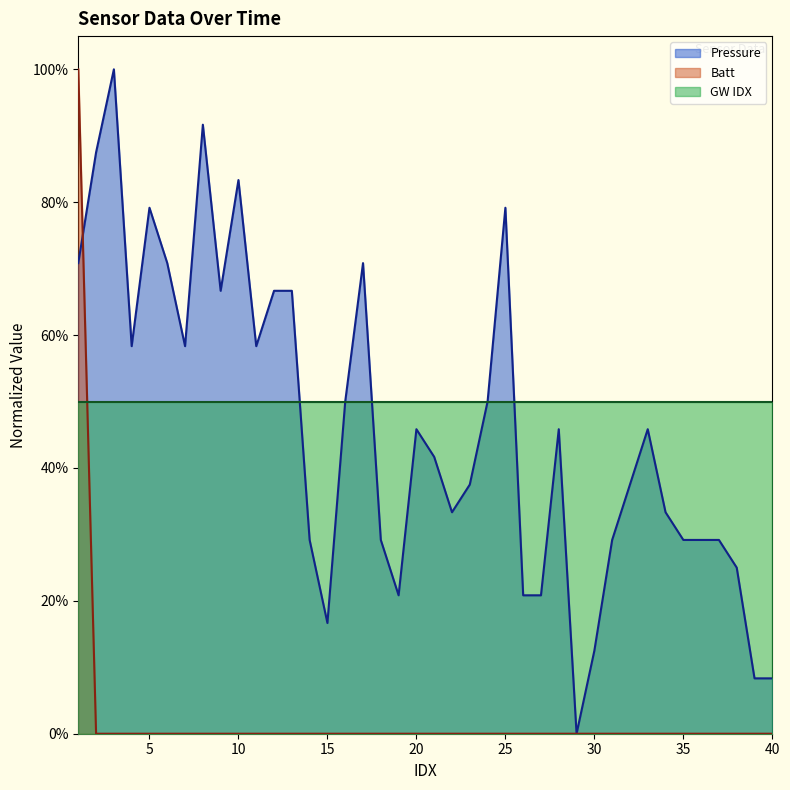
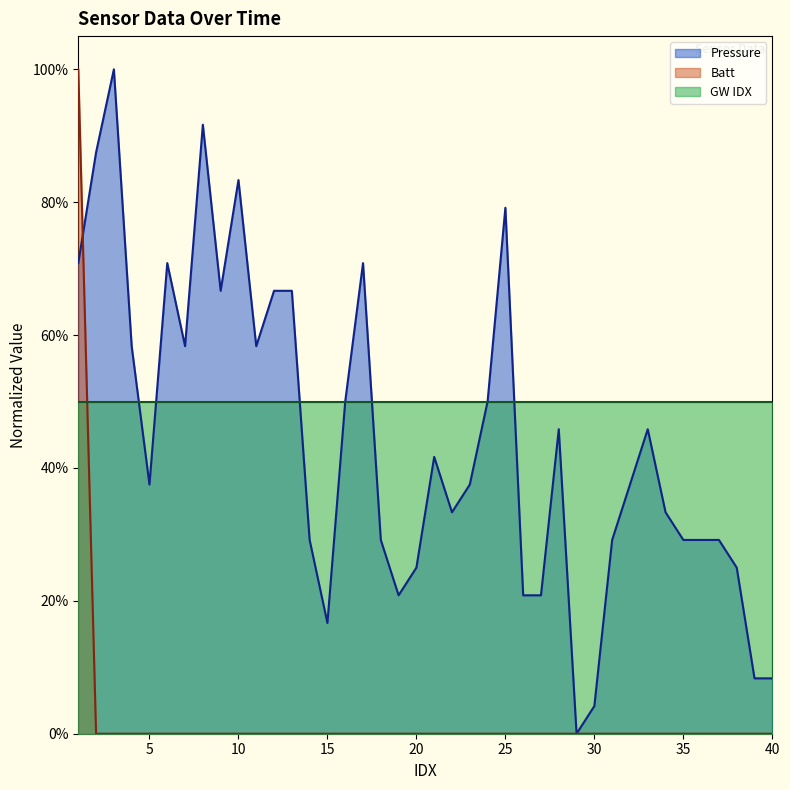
  {
    "Pressure": {
-     "5": "79%",
+     "5": "38%",
      "10": "83%",
      "15": "17%",
-     "20": "46%",
+     "20": "25%",
      "25": "79%",
-     "30": "12%",
+     "30": "4%",
      "35": "29%",
      "40": "8%"
    },
    "Batt": {
      "5": "0%",
      "10": "0%",
      "15": "0%",
      "20": "0%",
      "25": "0%",
      "30": "0%",
      "35": "0%",
      "40": "0%"
    },
    "GW IDX": {
      "5": "50%",
      "10": "50%",
      "15": "50%",
      "20": "50%",
      "25": "50%",
      "30": "50%",
      "35": "50%",
      "40": "50%"
    }
  }
